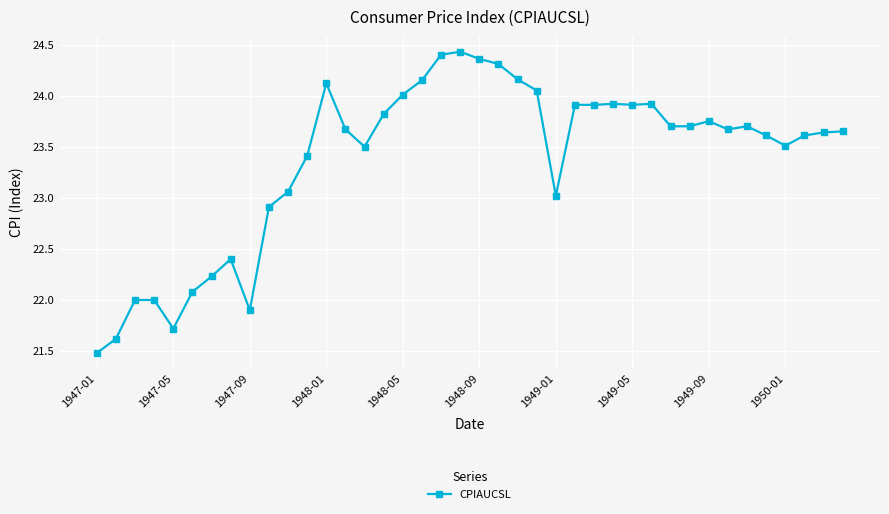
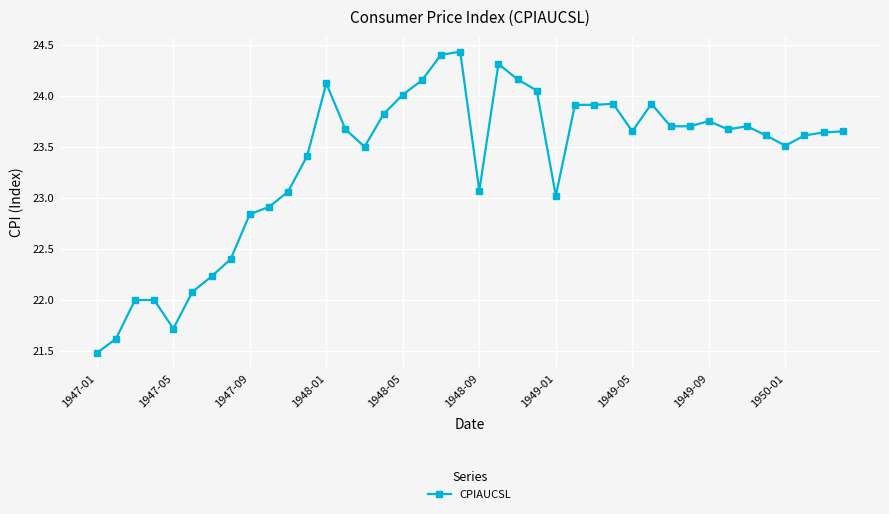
  {
    "1947-01": 21.48,
    "1947-05": 21.72,
-   "1947-09": 21.90,
+   "1947-09": 22.84,
    "1948-01": 24.12,
    "1948-05": 24.01,
-   "1948-09": 24.36,
+   "1948-09": 23.07,
    "1949-01": 23.02,
-   "1949-05": 23.91,
+   "1949-05": 23.65,
    "1949-09": 23.75,
    "1950-01": 23.51
  }
